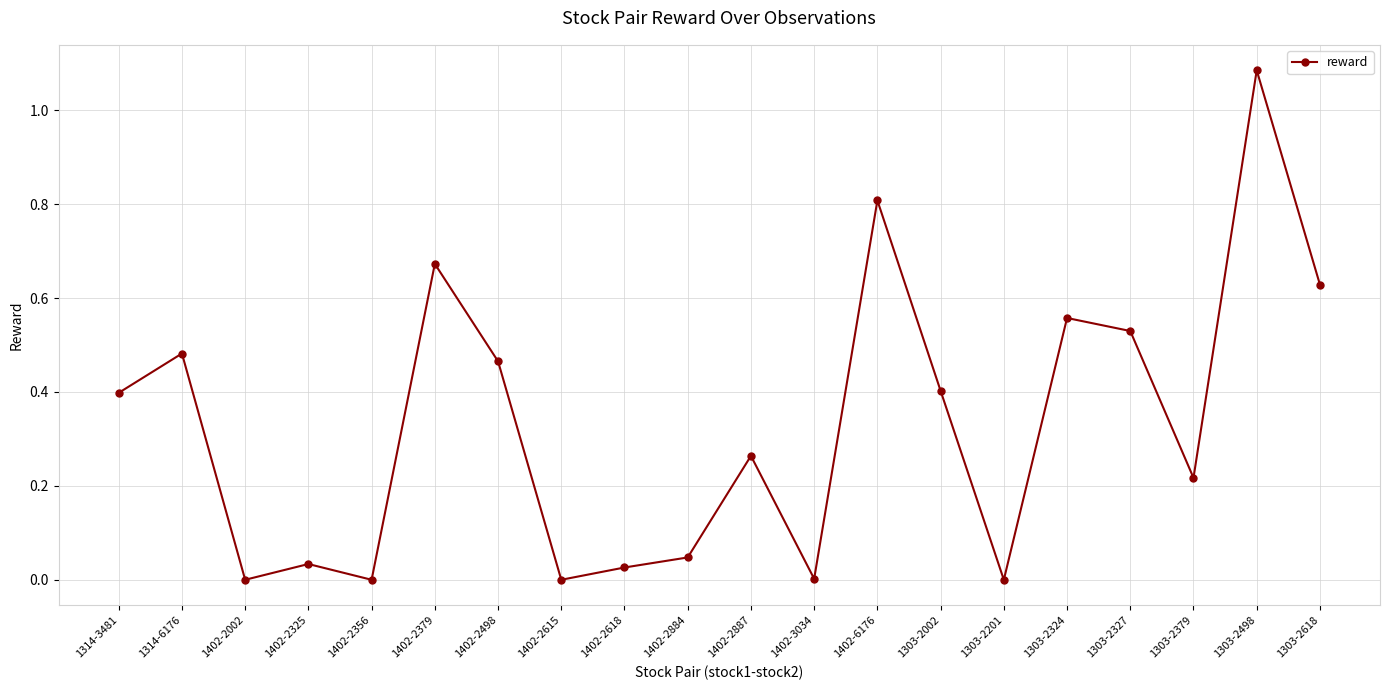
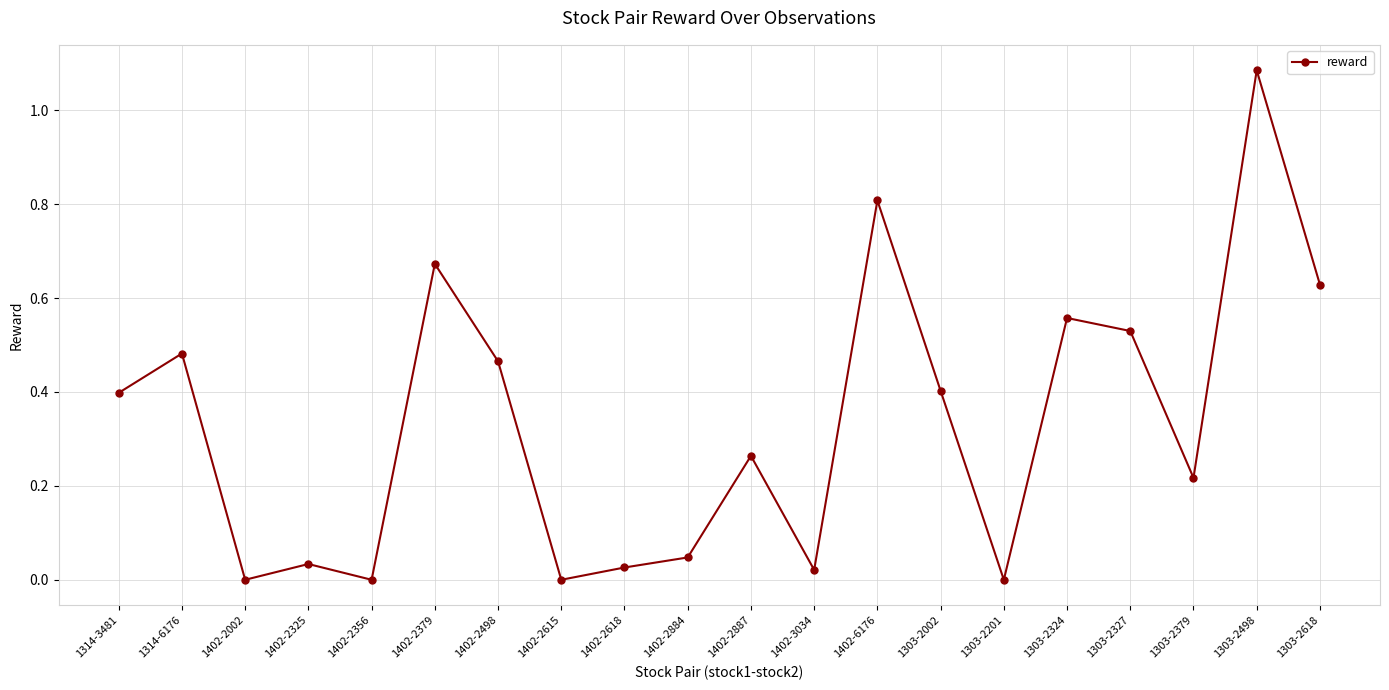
  {
    "1314-3481": 0.40,
    "1314-6176": 0.48,
    "1402-2002": 0.00,
    "1402-2325": 0.03,
    "1402-2356": 0.00,
    "1402-2379": 0.67,
    "1402-2498": 0.47,
    "1402-2615": 0.00,
    "1402-2618": 0.03,
    "1402-2884": 0.05,
    "1402-2887": 0.26,
-   "1402-3034": 0.00,
+   "1402-3034": 0.02,
    "1402-6176": 0.81,
    "1303-2002": 0.40,
    "1303-2201": 0.00,
    "1303-2324": 0.56,
    "1303-2327": 0.53,
    "1303-2379": 0.22,
    "1303-2498": 1.09,
    "1303-2618": 0.63
  }
